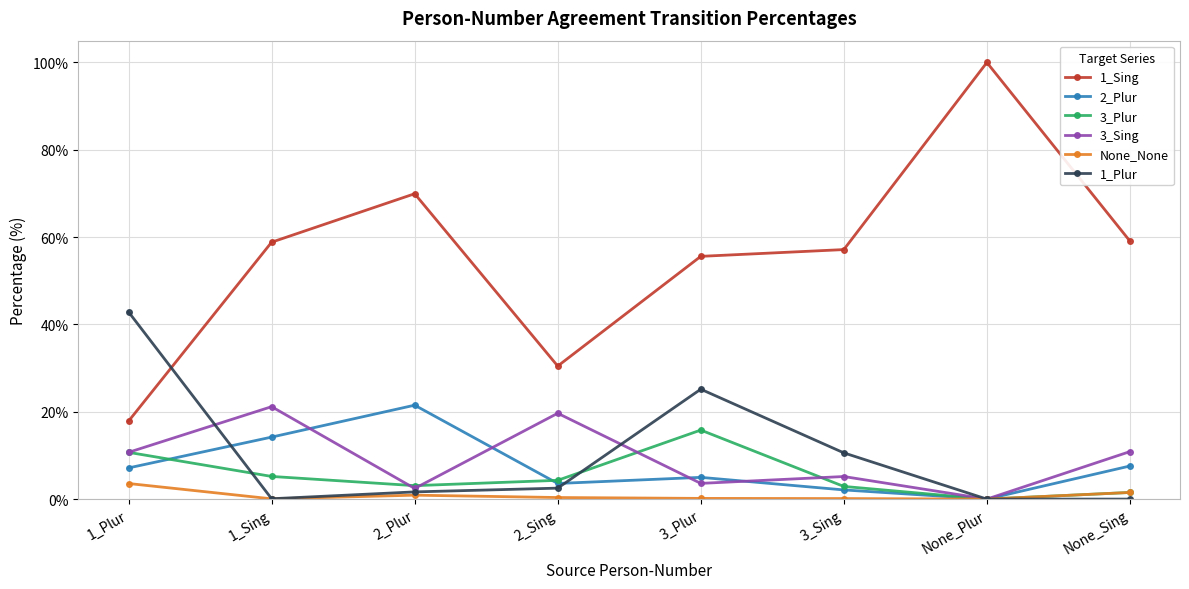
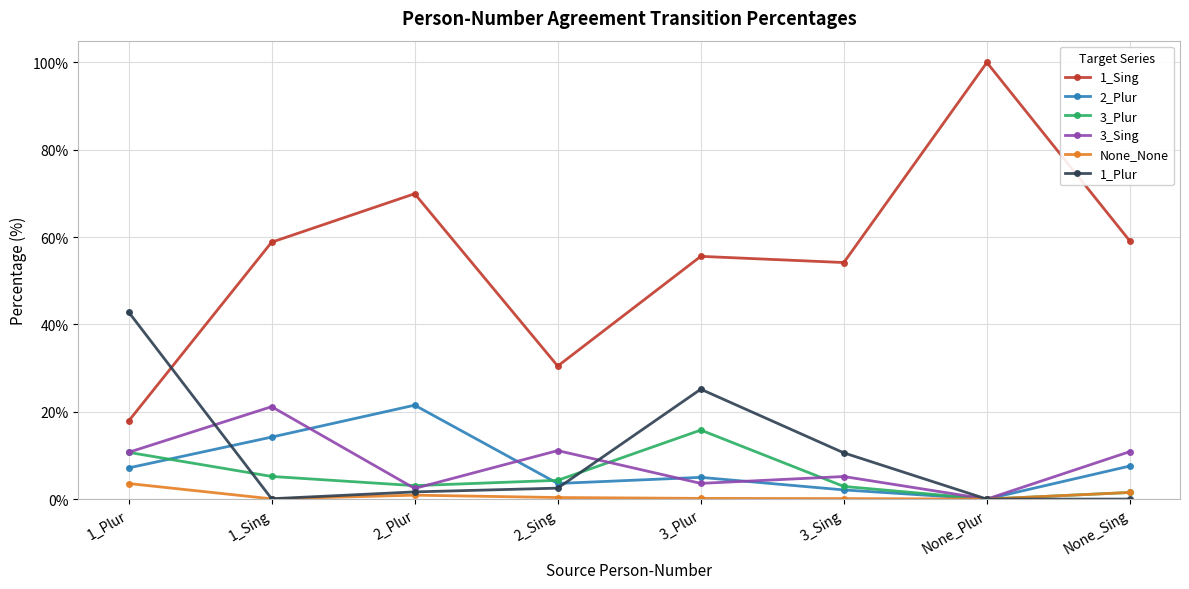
  {
    "1_Sing": {
      "1_Plur": "18%",
      "1_Sing": "59%",
      "2_Plur": "70%",
      "2_Sing": "30%",
      "3_Plur": "56%",
-     "3_Sing": "57%",
+     "3_Sing": "54%",
      "None_Plur": "100%",
      "None_Sing": "59%"
    },
    "2_Plur": {
      "1_Plur": "7%",
      "1_Sing": "14%",
      "2_Plur": "22%",
      "2_Sing": "4%",
      "3_Plur": "5%",
      "3_Sing": "2%",
      "None_Sing": "8%"
    },
    "3_Plur": {
      "1_Sing": "5%",
      "2_Plur": "3%",
      "2_Sing": "4%",
      "3_Plur": "16%",
      "3_Sing": "3%"
    },
    "3_Sing": {
      "1_Sing": "21%",
      "2_Plur": "2%",
-     "2_Sing": "20%",
+     "2_Sing": "11%",
      "3_Plur": "4%",
      "3_Sing": "5%",
      "None_Sing": "11%"
    },
    "None_None": {
      "1_Plur": "4%",
      "2_Plur": "1%",
      "2_Sing": "0%",
      "3_Plur": "0%",
      "3_Sing": "0%"
    },
    "1_Plur": {
      "1_Plur": "43%",
      "2_Plur": "2%",
      "2_Sing": "3%",
      "3_Plur": "25%",
      "3_Sing": "11%",
      "None_Sing": "0%"
    }
  }
